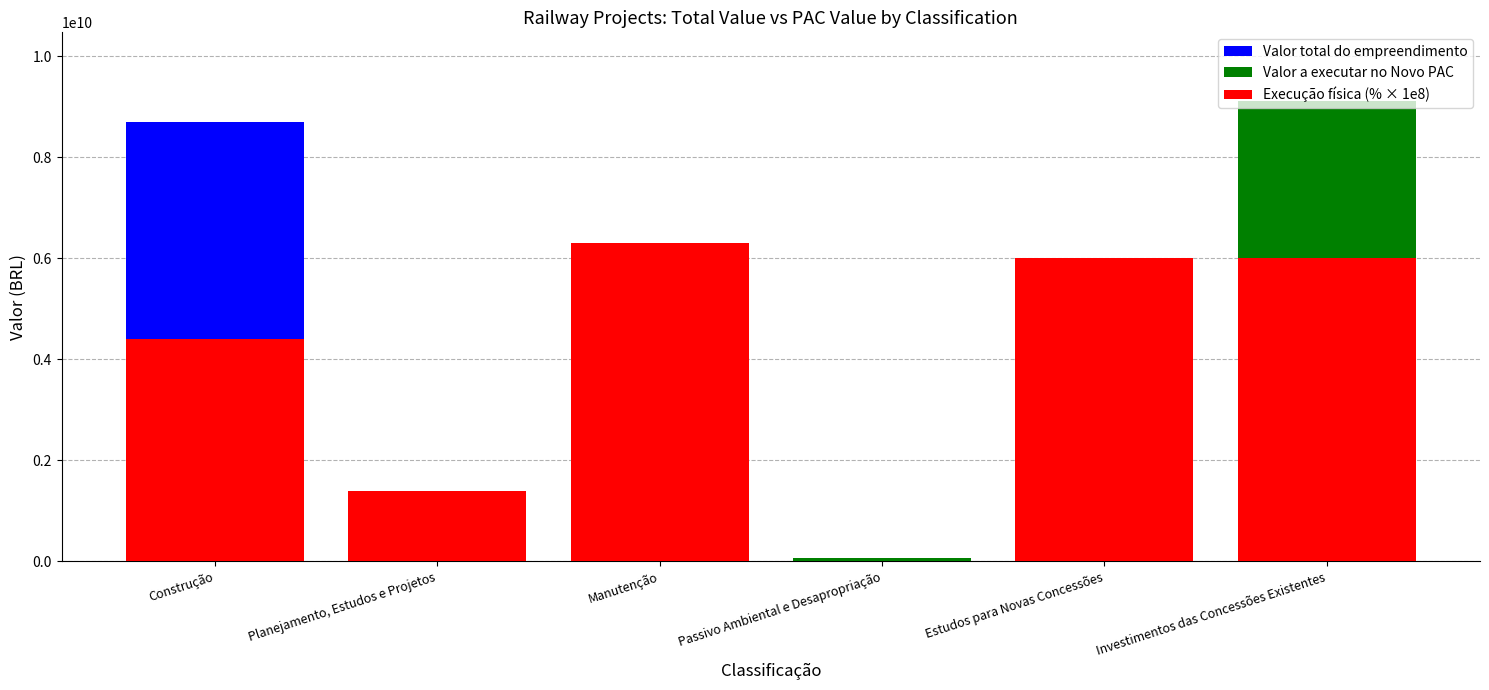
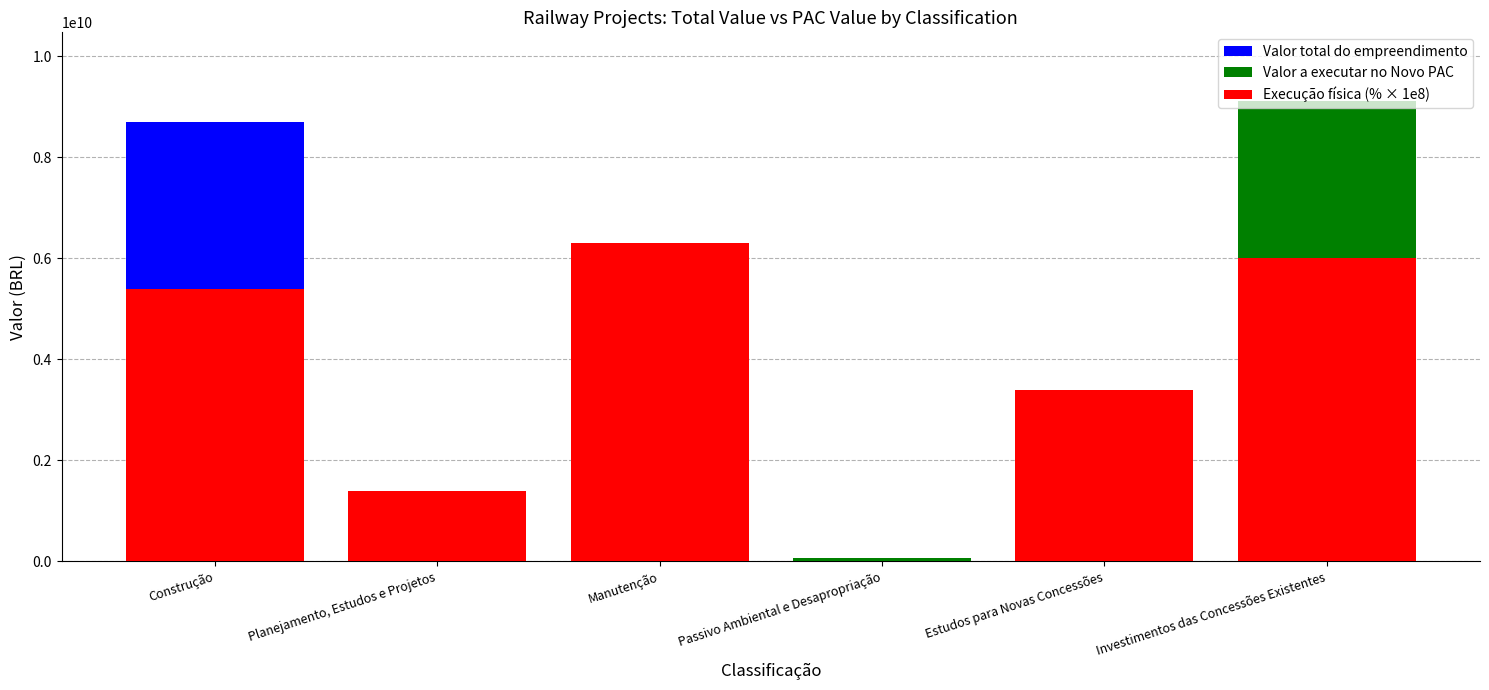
  {
    "Valor total do empreendimento": {
      "Construção": 8700000000,
      "Passivo Ambiental e Desapropriação": 100000000
    },
    "Valor a executar no Novo PAC": {
      "Passivo Ambiental e Desapropriação": 100000000
    },
    "Execução física (% × 1e8)": {
-     "Construção": 4400000000,
+     "Construção": 5400000000,
      "Planejamento, Estudos e Projetos": 1400000000,
      "Manutenção": 6300000000,
      "Passivo Ambiental e Desapropriação": 0,
-     "Estudos para Novas Concessões": 6000000000
+     "Estudos para Novas Concessões": 3400000000
    }
  }
